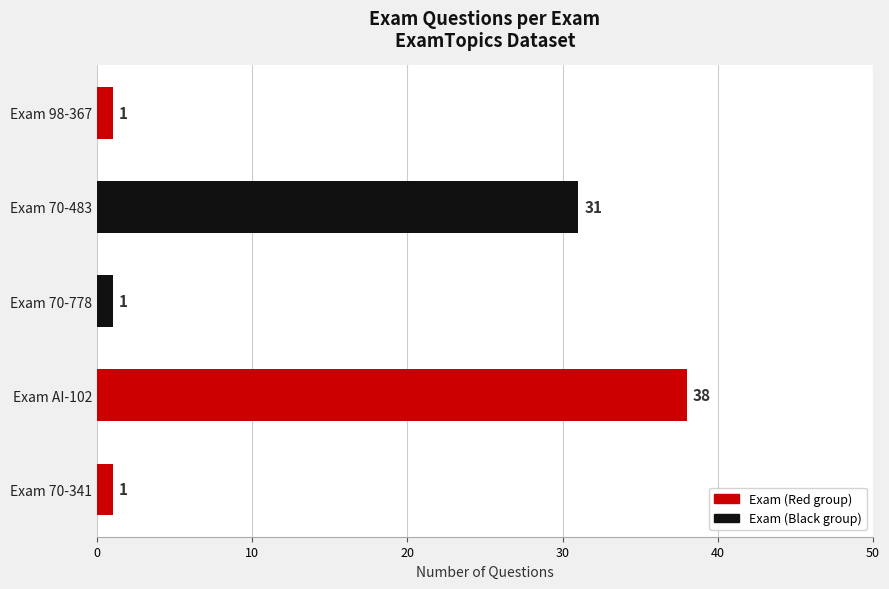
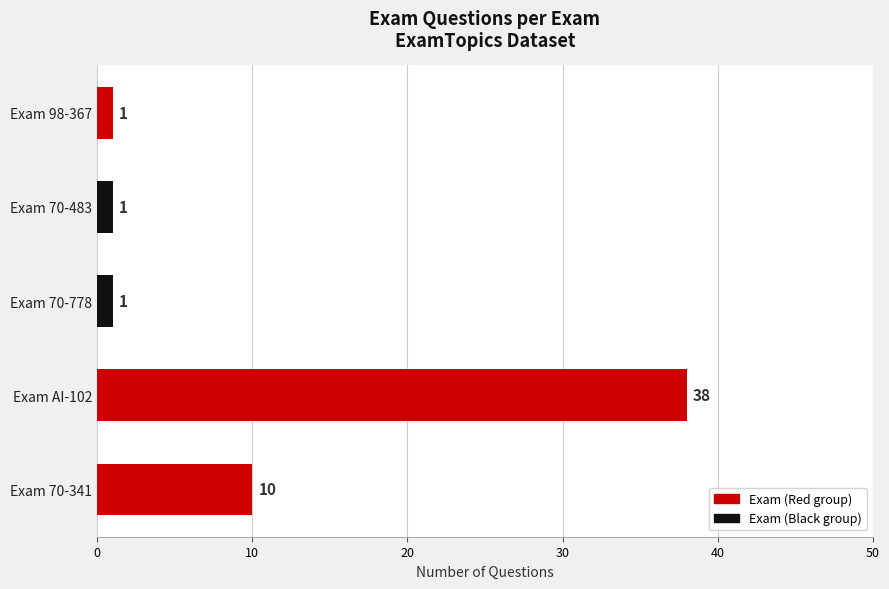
  {
    "Exam 98-367": 1,
-   "Exam 70-483": 31,
+   "Exam 70-483": 1,
    "Exam 70-778": 1,
    "Exam AI-102": 38,
-   "Exam 70-341": 1
+   "Exam 70-341": 10
  }
